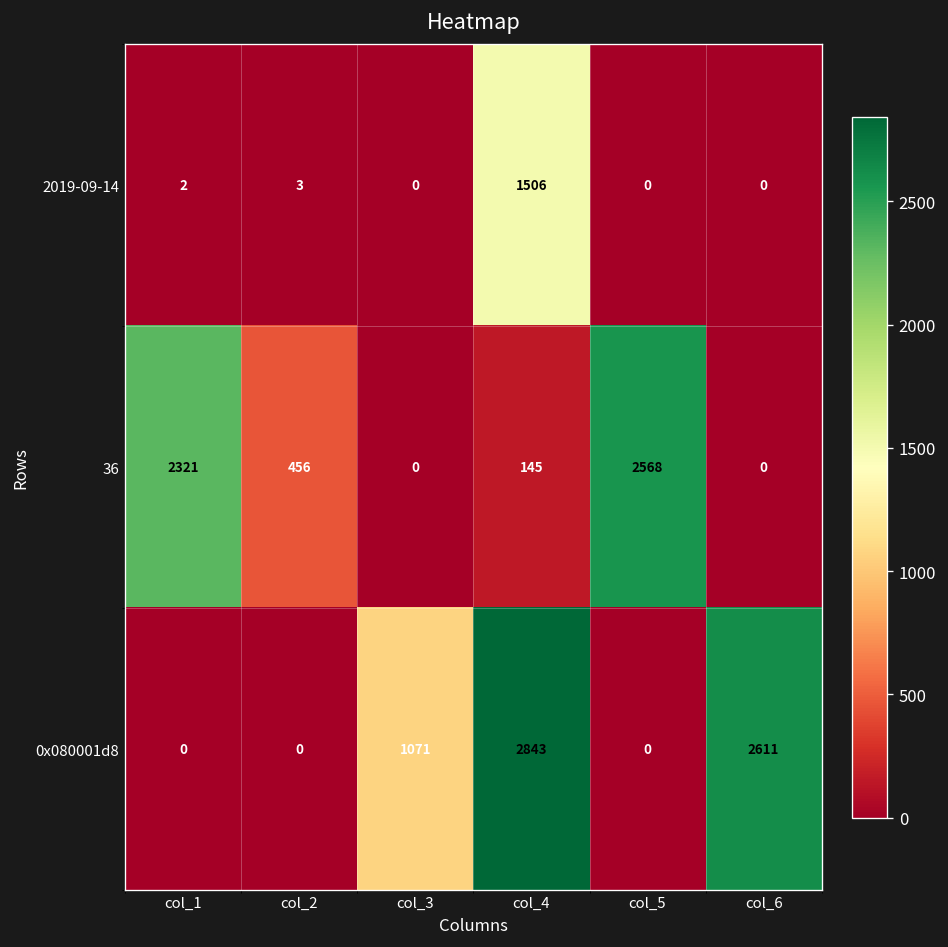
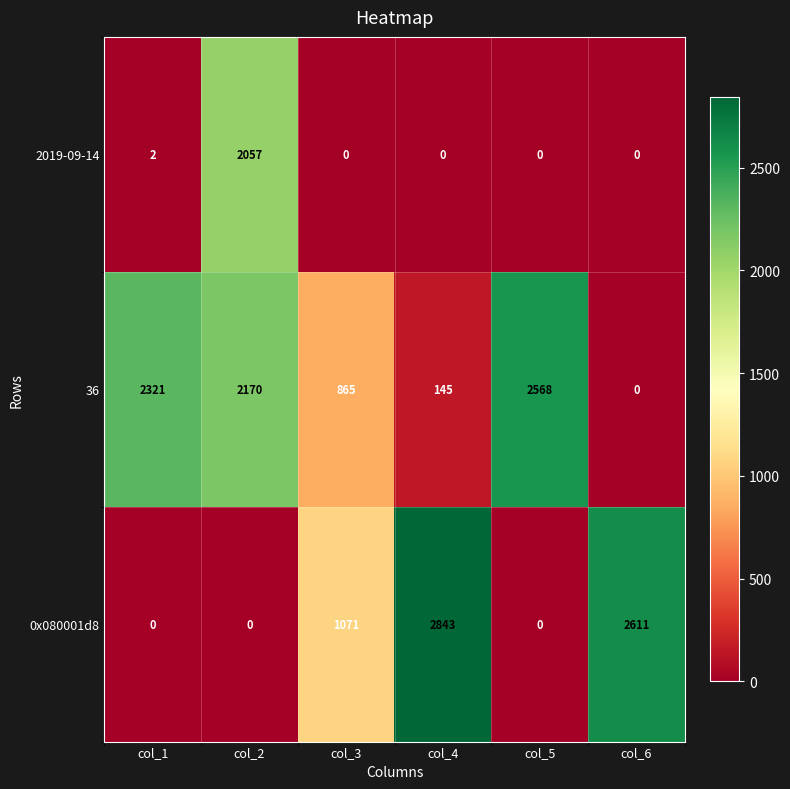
  {
    "2019-09-14": {
      "col_1": 2,
-     "col_2": 3,
+     "col_2": 2057,
      "col_3": 0,
-     "col_4": 1506,
+     "col_4": 0,
      "col_5": 0,
      "col_6": 0
    },
    "36": {
      "col_1": 2321,
-     "col_2": 456,
-     "col_3": 0,
+     "col_2": 2170,
+     "col_3": 865,
      "col_4": 145,
      "col_5": 2568,
      "col_6": 0
    },
    "0x080001d8": {
      "col_1": 0,
      "col_2": 0,
      "col_3": 1071,
      "col_4": 2843,
      "col_5": 0,
      "col_6": 2611
    }
  }
